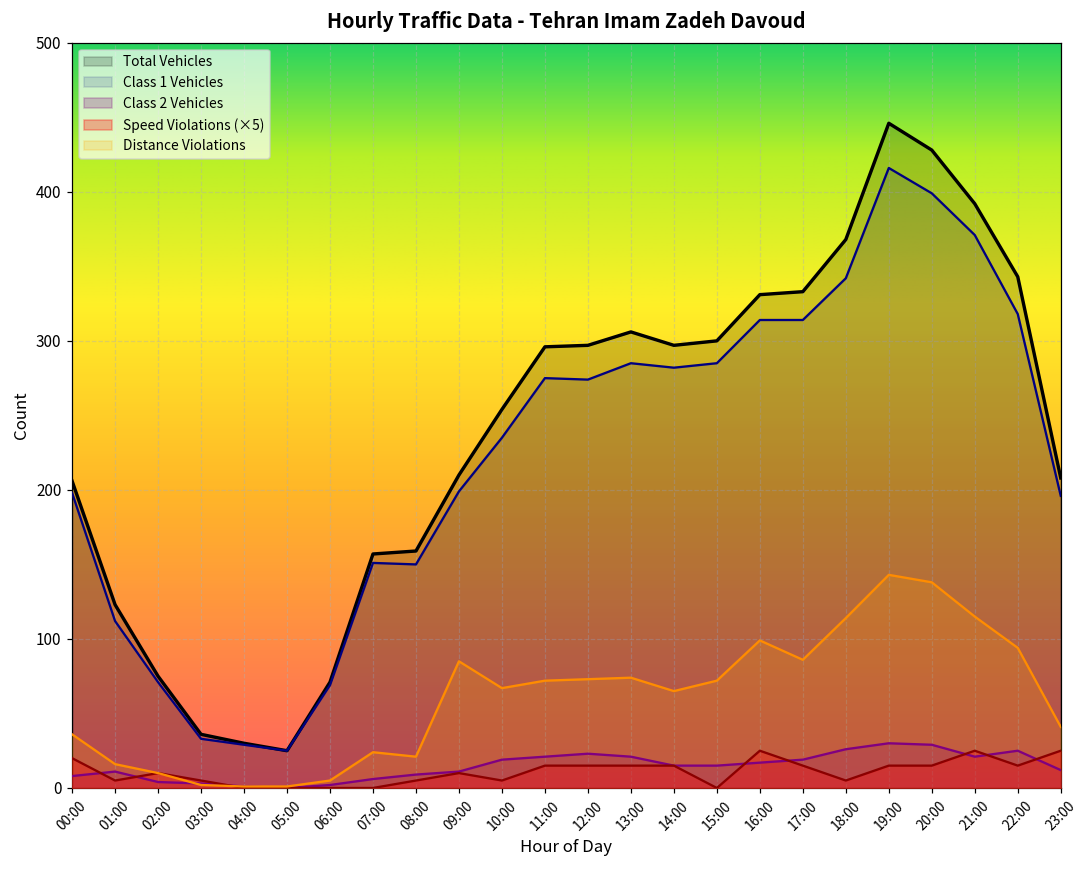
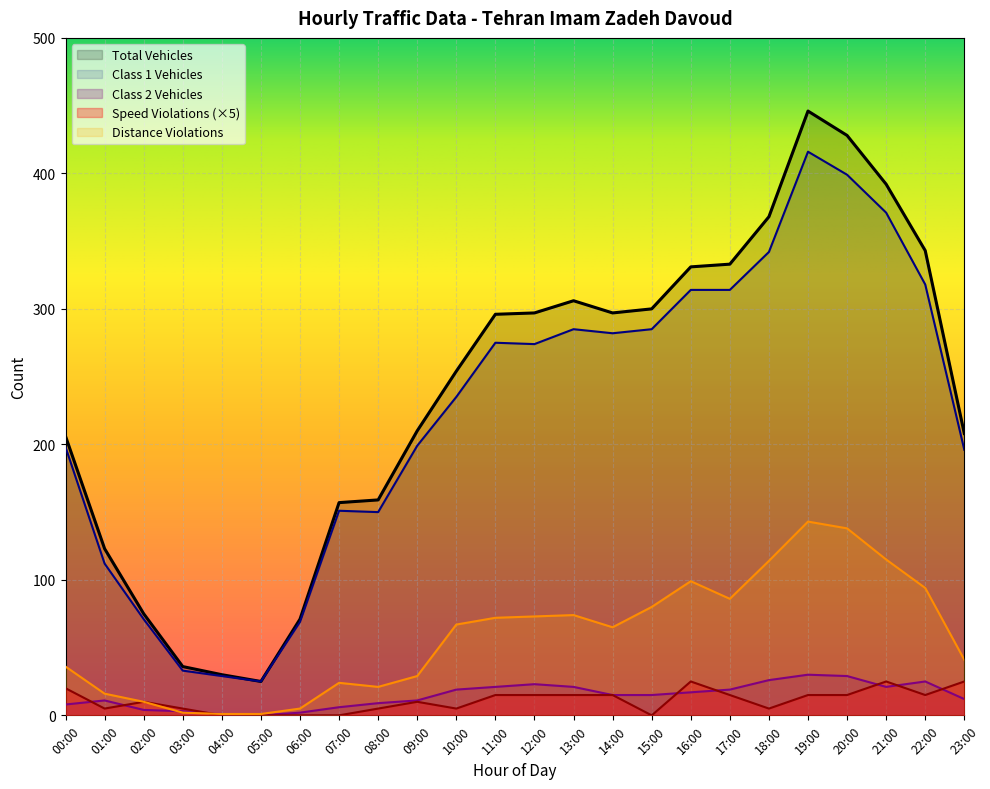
  {
    "Speed Violations (×5)": {
      "00:00": 20,
      "01:00": 5,
      "03:00": 5,
      "06:00": 0,
      "07:00": 0,
      "08:00": 5,
      "10:00": 5,
      "11:00": 15,
      "12:00": 15,
      "13:00": 15,
      "15:00": 0,
      "16:00": 25,
      "17:00": 15,
      "18:00": 5,
      "19:00": 15,
      "20:00": 15,
      "21:00": 25,
      "22:00": 15,
      "23:00": 25
    },
    "Distance Violations": {
      "00:00": 36,
      "01:00": 16,
      "06:00": 5,
      "07:00": 24,
      "08:00": 21,
-     "09:00": 85,
+     "09:00": 29,
      "10:00": 67,
      "11:00": 72,
      "12:00": 73,
      "13:00": 74,
      "14:00": 65,
-     "15:00": 72,
+     "15:00": 80,
      "16:00": 99,
      "17:00": 86,
      "18:00": 114,
      "19:00": 143,
      "20:00": 138,
      "21:00": 115,
      "22:00": 94,
      "23:00": 41
    }
  }
